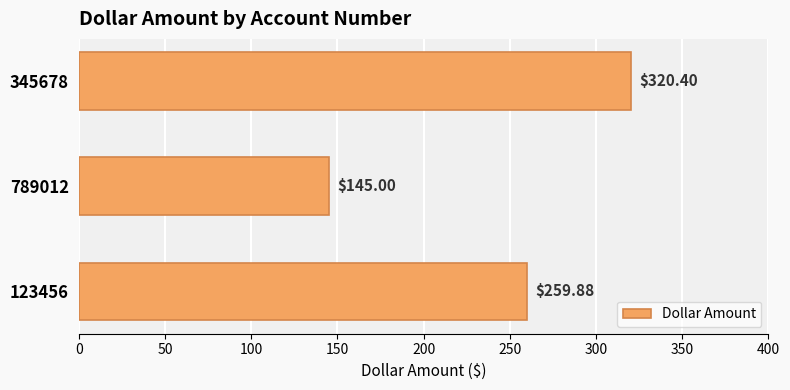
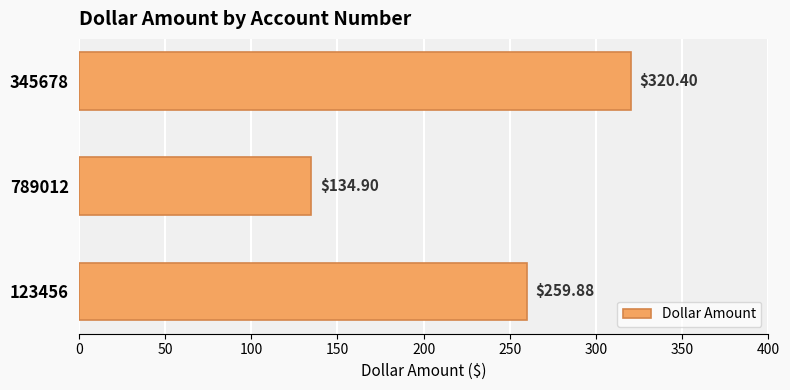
  {
    "345678": "$320.40",
-   "789012": "$145.00",
+   "789012": "$134.90",
    "123456": "$259.88"
  }
